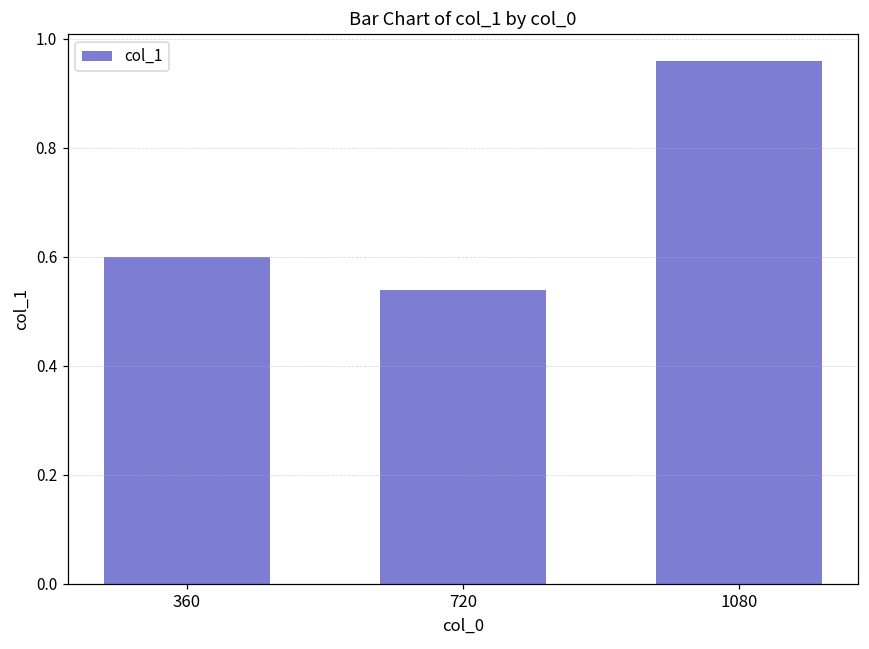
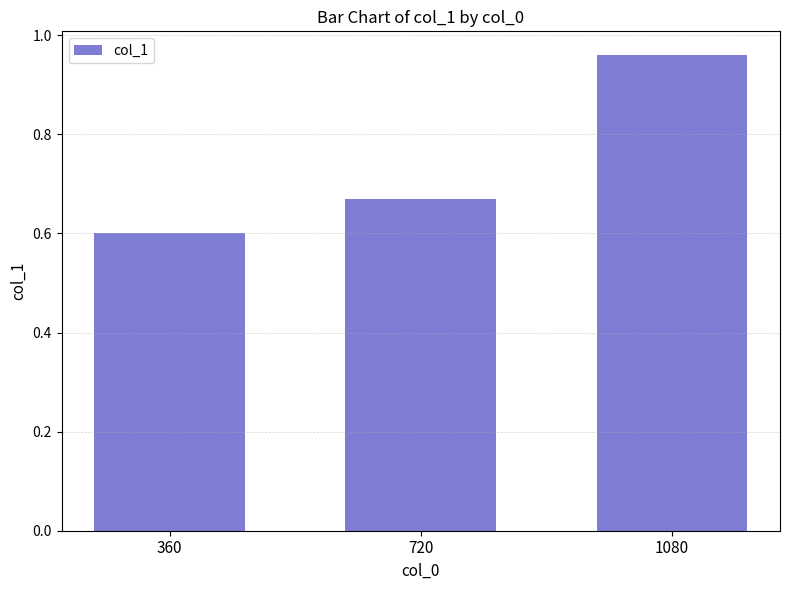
  {
    "360": 0.60,
-   "720": 0.54,
+   "720": 0.67,
    "1080": 0.96
  }
